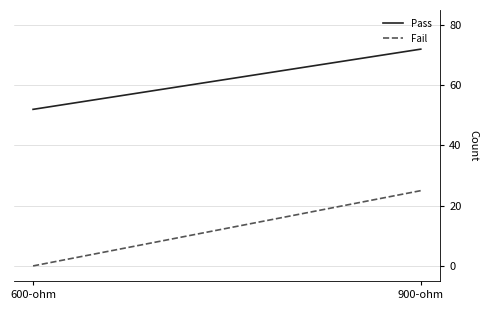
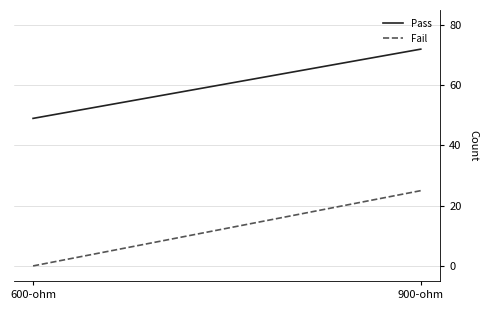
  {
    "Pass": {
-     "600-ohm": 52,
+     "600-ohm": 49,
      "900-ohm": 72
    },
    "Fail": {
      "600-ohm": 0,
      "900-ohm": 25
    }
  }
